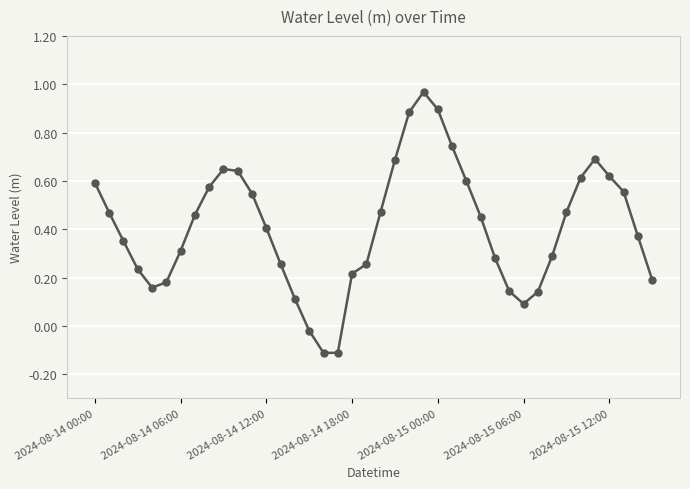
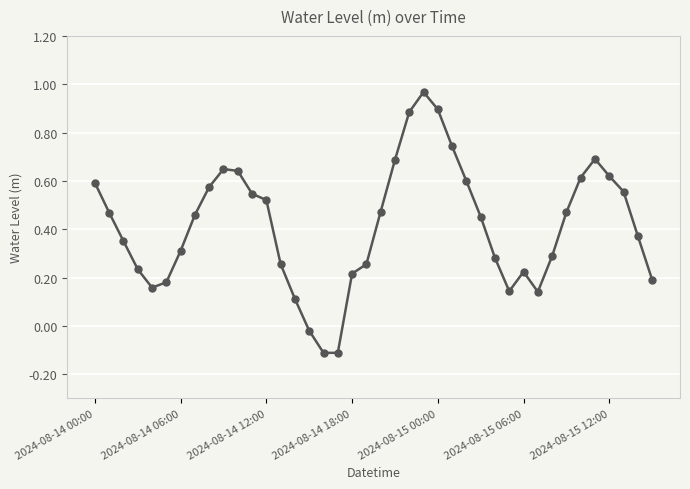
  {
    "2024-08-14 00:00": 0.59,
    "2024-08-14 06:00": 0.31,
-   "2024-08-14 12:00": 0.40,
+   "2024-08-14 12:00": 0.52,
    "2024-08-14 18:00": 0.22,
    "2024-08-15 00:00": 0.90,
-   "2024-08-15 06:00": 0.09,
+   "2024-08-15 06:00": 0.22,
    "2024-08-15 12:00": 0.62
  }
